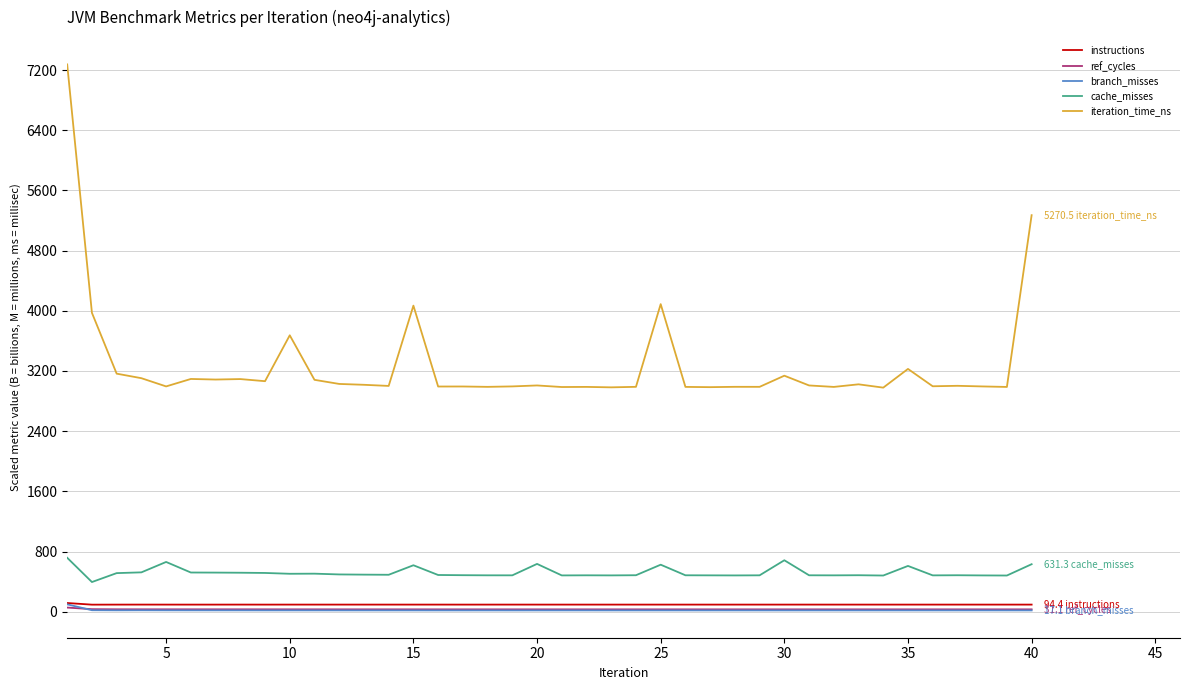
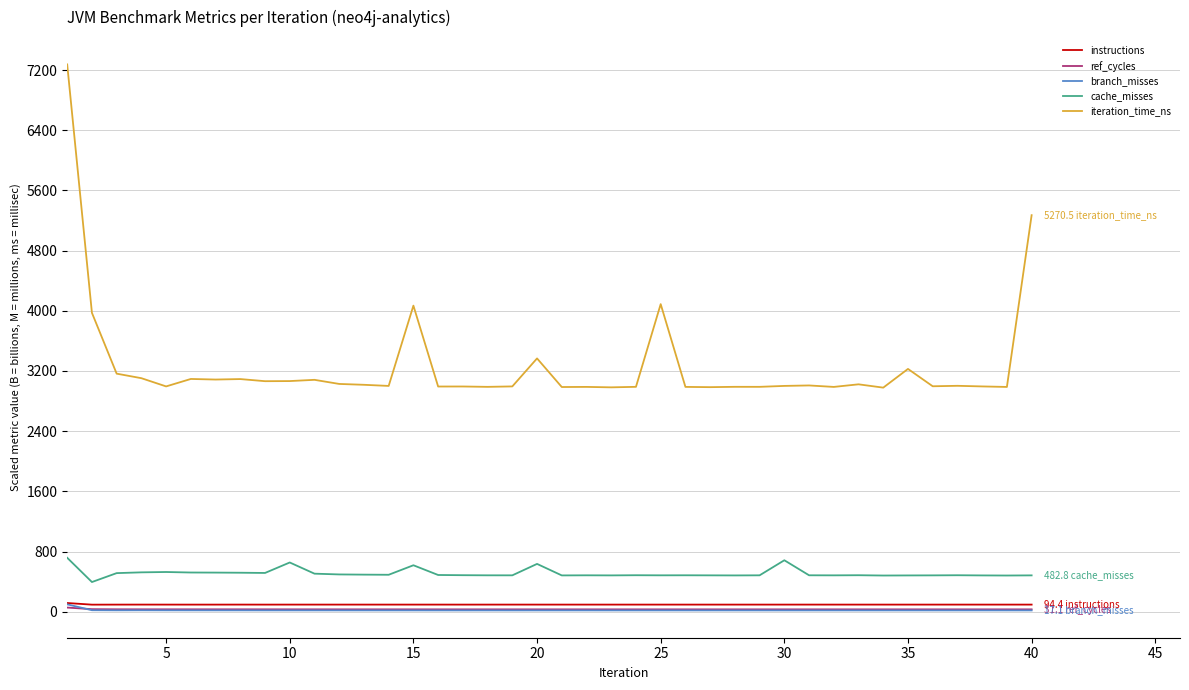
  {
    "instructions": {
      "5": 100,
      "10": 100,
      "15": 100,
      "20": 100,
      "25": 100,
      "30": 100,
      "35": 100
    },
    "cache_misses": {
-     "5": 700,
-     "10": 500,
-     "25": 600,
-     "35": 600,
-     "40": 631.3
+     "5": 500,
+     "10": 700,
+     "25": 500,
+     "35": 500,
+     "40": 482.8
    },
    "iteration_time_ns": {
      "5": 3000,
-     "10": 3700,
+     "10": 3100,
      "15": 4100,
-     "20": 3000,
+     "20": 3400,
      "25": 4100,
-     "30": 3100,
+     "30": 3000,
      "35": 3200
    }
  }
